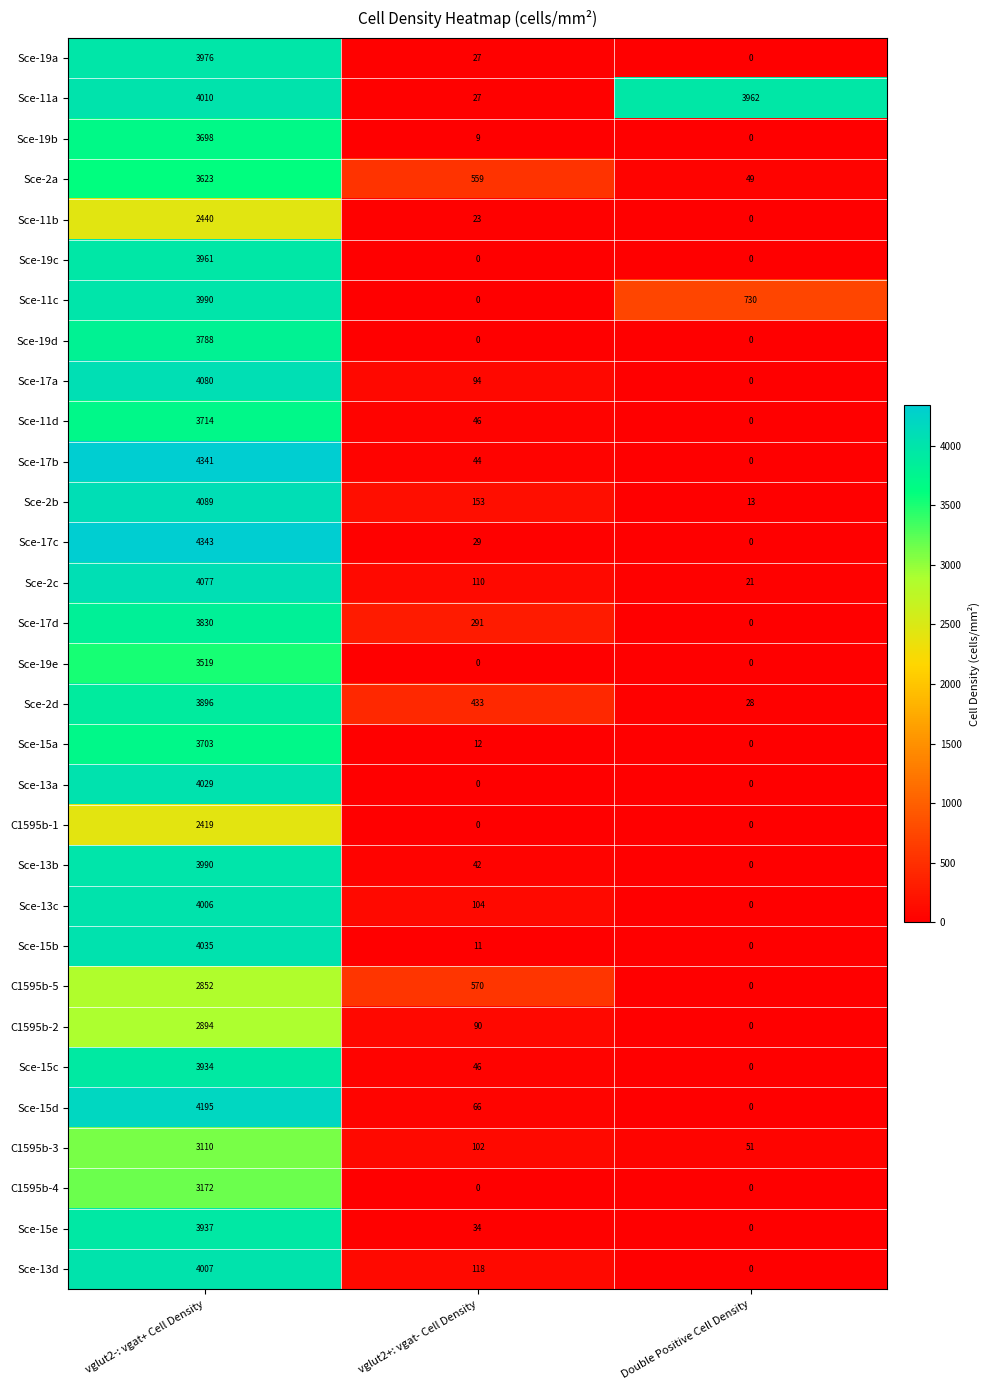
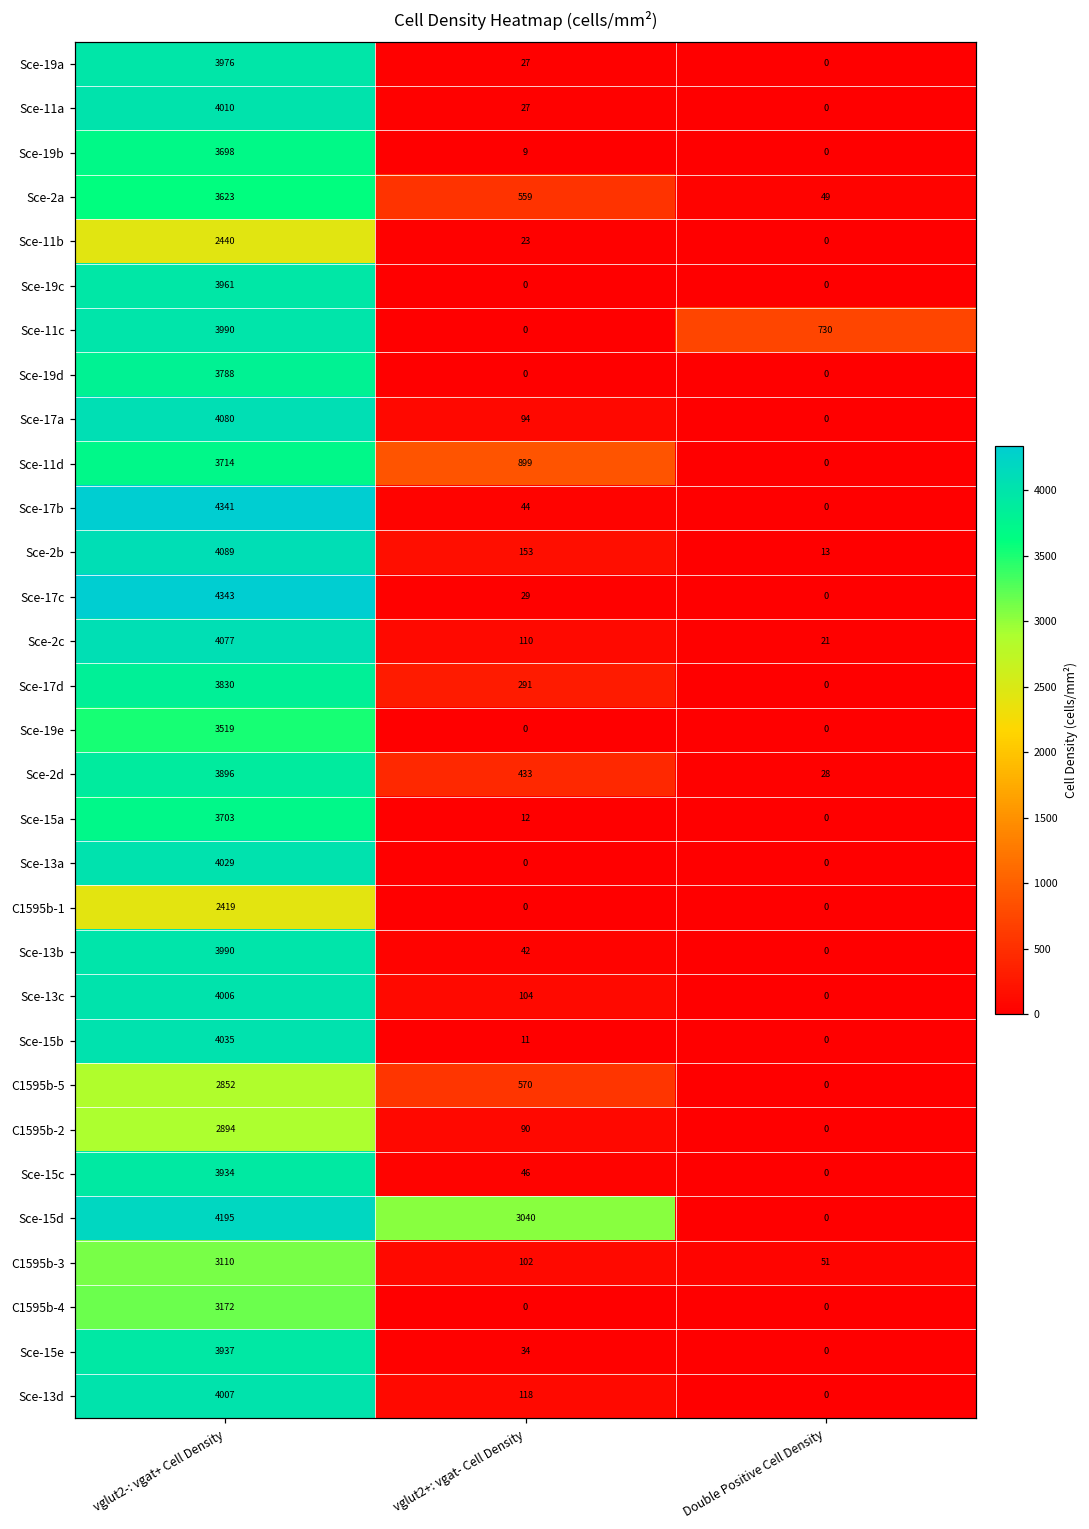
  {
    "Sce-19a": {
      "vglut2-: vgat+ Cell Density": 3976,
      "vglut2+: vgat- Cell Density": 27,
      "Double Positive Cell Density": 0
    },
    "Sce-11a": {
      "vglut2-: vgat+ Cell Density": 4010,
      "vglut2+: vgat- Cell Density": 27,
-     "Double Positive Cell Density": 3962
+     "Double Positive Cell Density": 0
    },
    "Sce-19b": {
      "vglut2-: vgat+ Cell Density": 3698,
      "vglut2+: vgat- Cell Density": 9,
      "Double Positive Cell Density": 0
    },
    "Sce-2a": {
      "vglut2-: vgat+ Cell Density": 3623,
      "vglut2+: vgat- Cell Density": 559,
      "Double Positive Cell Density": 49
    },
    "Sce-11b": {
      "vglut2-: vgat+ Cell Density": 2440,
      "vglut2+: vgat- Cell Density": 23,
      "Double Positive Cell Density": 0
    },
    "Sce-19c": {
      "vglut2-: vgat+ Cell Density": 3961,
      "vglut2+: vgat- Cell Density": 0,
      "Double Positive Cell Density": 0
    },
    "Sce-11c": {
      "vglut2-: vgat+ Cell Density": 3990,
      "vglut2+: vgat- Cell Density": 0,
      "Double Positive Cell Density": 730
    },
    "Sce-19d": {
      "vglut2-: vgat+ Cell Density": 3788,
      "vglut2+: vgat- Cell Density": 0,
      "Double Positive Cell Density": 0
    },
    "Sce-17a": {
      "vglut2-: vgat+ Cell Density": 4080,
      "vglut2+: vgat- Cell Density": 94,
      "Double Positive Cell Density": 0
    },
    "Sce-11d": {
      "vglut2-: vgat+ Cell Density": 3714,
-     "vglut2+: vgat- Cell Density": 46,
+     "vglut2+: vgat- Cell Density": 899,
      "Double Positive Cell Density": 0
    },
    "Sce-17b": {
      "vglut2-: vgat+ Cell Density": 4341,
      "vglut2+: vgat- Cell Density": 44,
      "Double Positive Cell Density": 0
    },
    "Sce-2b": {
      "vglut2-: vgat+ Cell Density": 4089,
      "vglut2+: vgat- Cell Density": 153,
      "Double Positive Cell Density": 13
    },
    "Sce-17c": {
      "vglut2-: vgat+ Cell Density": 4343,
      "vglut2+: vgat- Cell Density": 29,
      "Double Positive Cell Density": 0
    },
    "Sce-2c": {
      "vglut2-: vgat+ Cell Density": 4077,
      "vglut2+: vgat- Cell Density": 110,
      "Double Positive Cell Density": 21
    },
    "Sce-17d": {
      "vglut2-: vgat+ Cell Density": 3830,
      "vglut2+: vgat- Cell Density": 291,
      "Double Positive Cell Density": 0
    },
    "Sce-19e": {
      "vglut2-: vgat+ Cell Density": 3519,
      "vglut2+: vgat- Cell Density": 0,
      "Double Positive Cell Density": 0
    },
    "Sce-2d": {
      "vglut2-: vgat+ Cell Density": 3896,
      "vglut2+: vgat- Cell Density": 433,
      "Double Positive Cell Density": 28
    },
    "Sce-15a": {
      "vglut2-: vgat+ Cell Density": 3703,
      "vglut2+: vgat- Cell Density": 12,
      "Double Positive Cell Density": 0
    },
    "Sce-13a": {
      "vglut2-: vgat+ Cell Density": 4029,
      "vglut2+: vgat- Cell Density": 0,
      "Double Positive Cell Density": 0
    },
    "C1595b-1": {
      "vglut2-: vgat+ Cell Density": 2419,
      "vglut2+: vgat- Cell Density": 0,
      "Double Positive Cell Density": 0
    },
    "Sce-13b": {
      "vglut2-: vgat+ Cell Density": 3990,
      "vglut2+: vgat- Cell Density": 42,
      "Double Positive Cell Density": 0
    },
    "Sce-13c": {
      "vglut2-: vgat+ Cell Density": 4006,
      "vglut2+: vgat- Cell Density": 104,
      "Double Positive Cell Density": 0
    },
    "Sce-15b": {
      "vglut2-: vgat+ Cell Density": 4035,
      "vglut2+: vgat- Cell Density": 11,
      "Double Positive Cell Density": 0
    },
    "C1595b-5": {
      "vglut2-: vgat+ Cell Density": 2852,
      "vglut2+: vgat- Cell Density": 570,
      "Double Positive Cell Density": 0
    },
    "C1595b-2": {
      "vglut2-: vgat+ Cell Density": 2894,
      "vglut2+: vgat- Cell Density": 90,
      "Double Positive Cell Density": 0
    },
    "Sce-15c": {
      "vglut2-: vgat+ Cell Density": 3934,
      "vglut2+: vgat- Cell Density": 46,
      "Double Positive Cell Density": 0
    },
    "Sce-15d": {
      "vglut2-: vgat+ Cell Density": 4195,
-     "vglut2+: vgat- Cell Density": 66,
+     "vglut2+: vgat- Cell Density": 3040,
      "Double Positive Cell Density": 0
    },
    "C1595b-3": {
      "vglut2-: vgat+ Cell Density": 3110,
      "vglut2+: vgat- Cell Density": 102,
      "Double Positive Cell Density": 51
    },
    "C1595b-4": {
      "vglut2-: vgat+ Cell Density": 3172,
      "vglut2+: vgat- Cell Density": 0,
      "Double Positive Cell Density": 0
    },
    "Sce-15e": {
      "vglut2-: vgat+ Cell Density": 3937,
      "vglut2+: vgat- Cell Density": 34,
      "Double Positive Cell Density": 0
    },
    "Sce-13d": {
      "vglut2-: vgat+ Cell Density": 4007,
      "vglut2+: vgat- Cell Density": 118,
      "Double Positive Cell Density": 0
    }
  }
